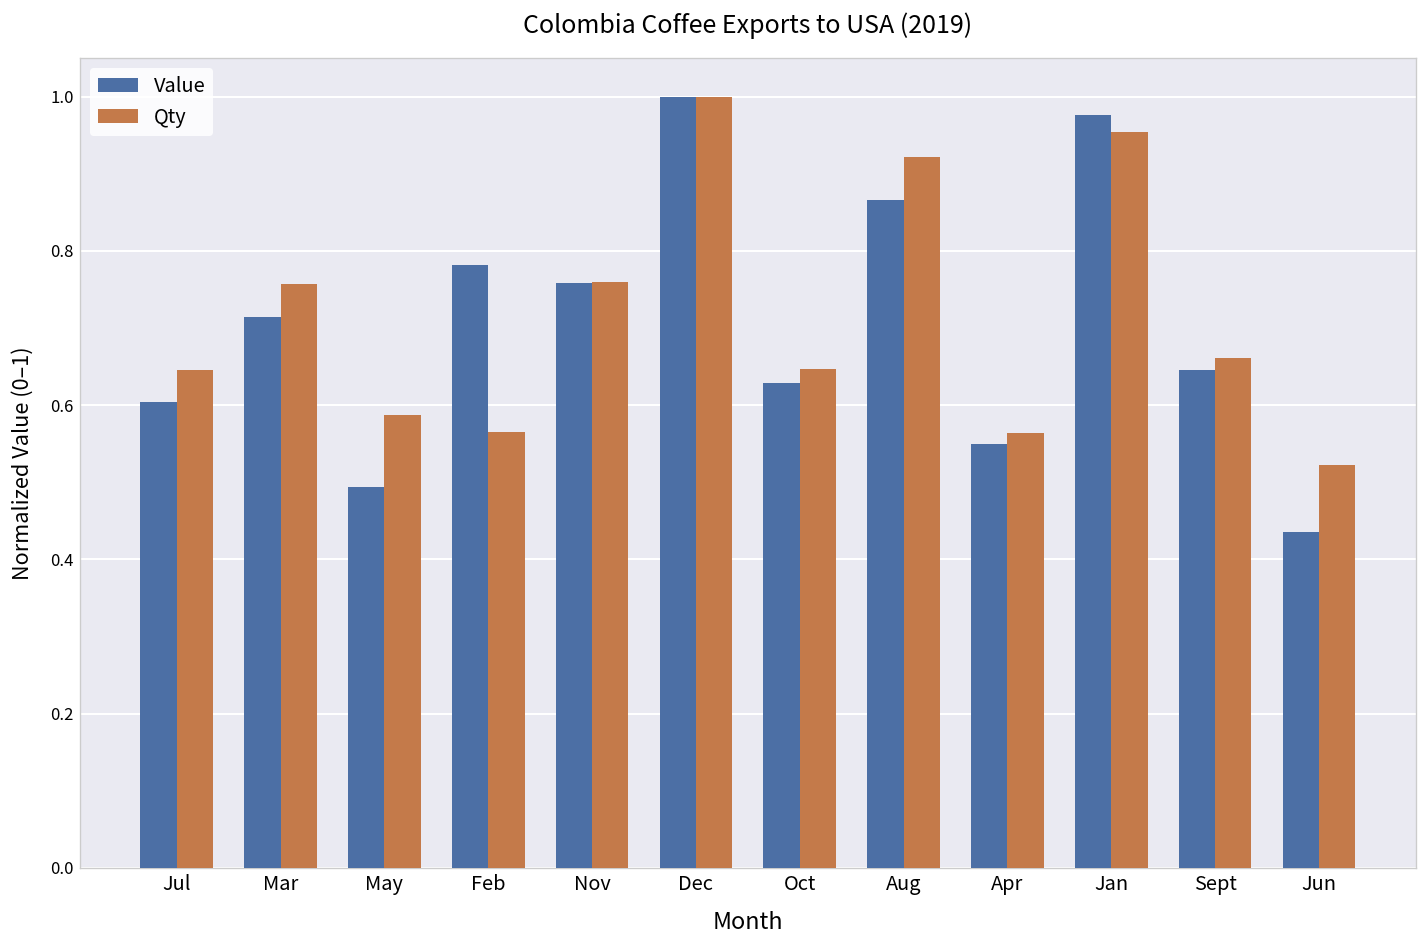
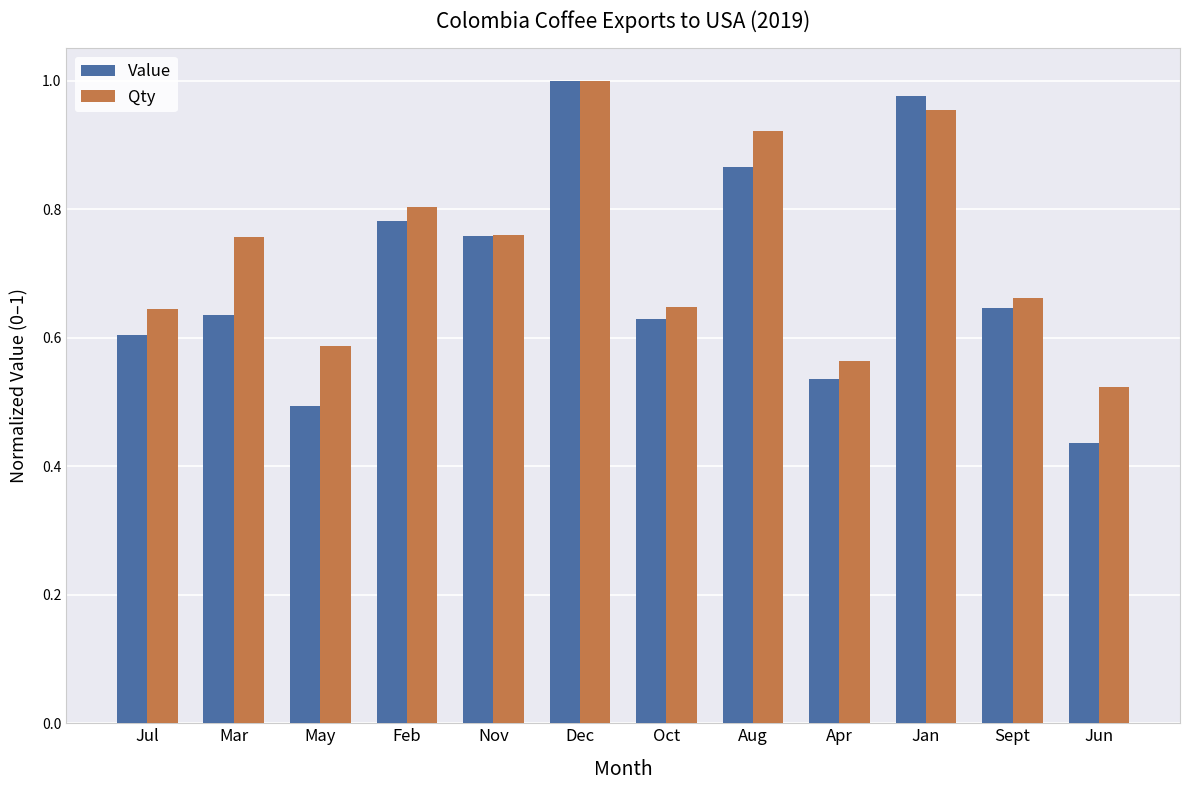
  {
    "Value": {
      "Jul": 0.60,
-     "Mar": 0.71,
+     "Mar": 0.64,
      "May": 0.49,
      "Feb": 0.78,
      "Nov": 0.76,
      "Dec": 1.00,
      "Oct": 0.63,
      "Aug": 0.87,
-     "Apr": 0.55,
+     "Apr": 0.54,
      "Jan": 0.98,
      "Sept": 0.65,
      "Jun": 0.44
    },
    "Qty": {
      "Jul": 0.65,
      "Mar": 0.76,
      "May": 0.59,
-     "Feb": 0.57,
+     "Feb": 0.80,
      "Nov": 0.76,
      "Dec": 1.00,
      "Oct": 0.65,
      "Aug": 0.92,
      "Apr": 0.56,
      "Jan": 0.95,
      "Sept": 0.66,
      "Jun": 0.52
    }
  }
